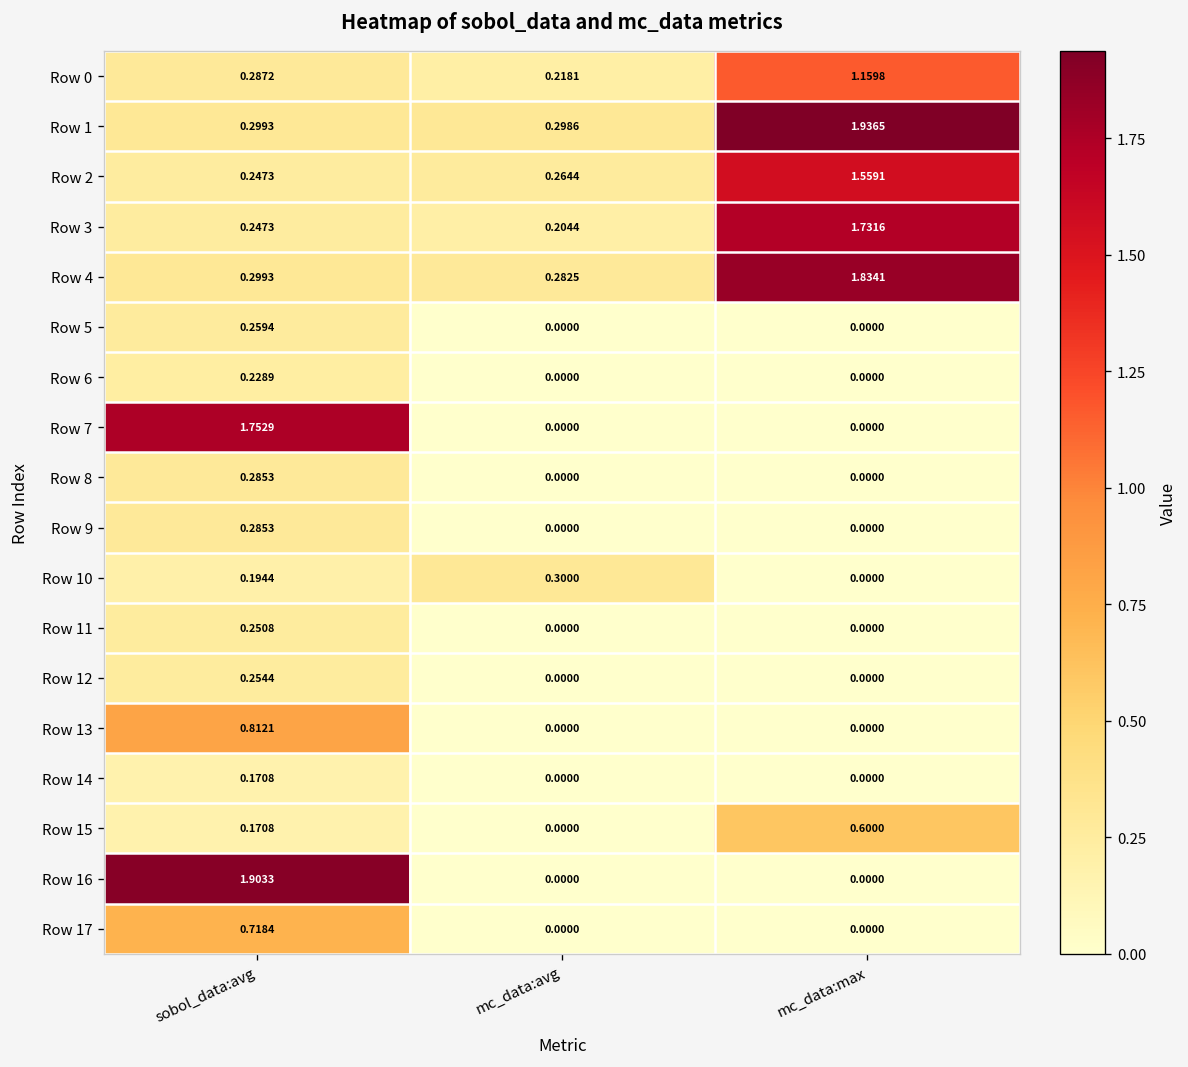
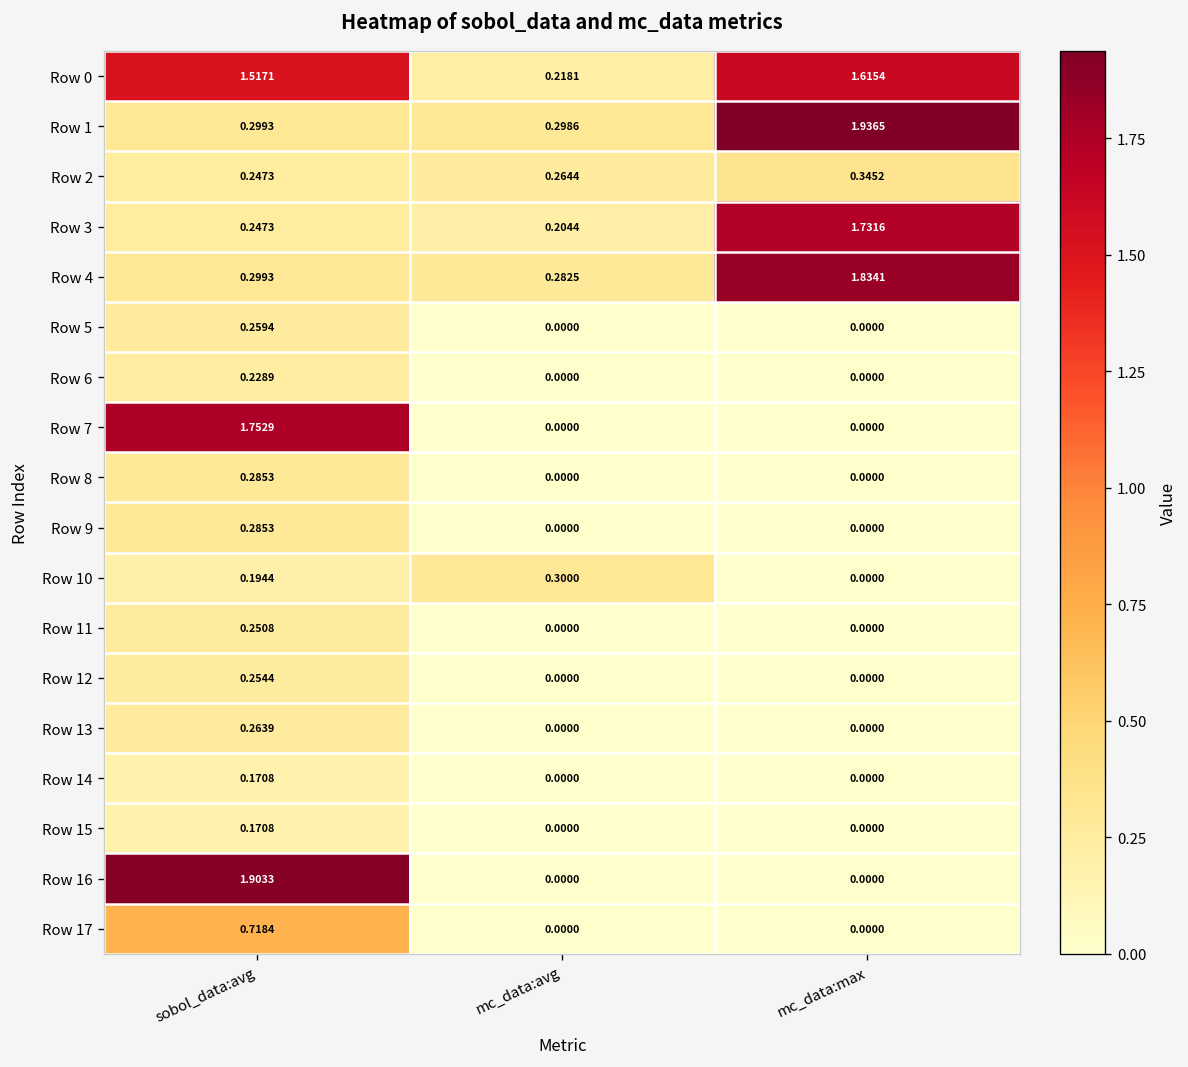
  {
    "Row 0": {
-     "sobol_data:avg": 0.2872,
+     "sobol_data:avg": 1.5171,
      "mc_data:avg": 0.2181,
-     "mc_data:max": 1.1598
+     "mc_data:max": 1.6154
    },
    "Row 1": {
      "sobol_data:avg": 0.2993,
      "mc_data:avg": 0.2986,
      "mc_data:max": 1.9365
    },
    "Row 2": {
      "sobol_data:avg": 0.2473,
      "mc_data:avg": 0.2644,
-     "mc_data:max": 1.5591
+     "mc_data:max": 0.3452
    },
    "Row 3": {
      "sobol_data:avg": 0.2473,
      "mc_data:avg": 0.2044,
      "mc_data:max": 1.7316
    },
    "Row 4": {
      "sobol_data:avg": 0.2993,
      "mc_data:avg": 0.2825,
      "mc_data:max": 1.8341
    },
    "Row 5": {
      "sobol_data:avg": 0.2594,
      "mc_data:avg": 0.0000,
      "mc_data:max": 0.0000
    },
    "Row 6": {
      "sobol_data:avg": 0.2289,
      "mc_data:avg": 0.0000,
      "mc_data:max": 0.0000
    },
    "Row 7": {
      "sobol_data:avg": 1.7529,
      "mc_data:avg": 0.0000,
      "mc_data:max": 0.0000
    },
    "Row 8": {
      "sobol_data:avg": 0.2853,
      "mc_data:avg": 0.0000,
      "mc_data:max": 0.0000
    },
    "Row 9": {
      "sobol_data:avg": 0.2853,
      "mc_data:avg": 0.0000,
      "mc_data:max": 0.0000
    },
    "Row 10": {
      "sobol_data:avg": 0.1944,
      "mc_data:avg": 0.3000,
      "mc_data:max": 0.0000
    },
    "Row 11": {
      "sobol_data:avg": 0.2508,
      "mc_data:avg": 0.0000,
      "mc_data:max": 0.0000
    },
    "Row 12": {
      "sobol_data:avg": 0.2544,
      "mc_data:avg": 0.0000,
      "mc_data:max": 0.0000
    },
    "Row 13": {
-     "sobol_data:avg": 0.8121,
+     "sobol_data:avg": 0.2639,
      "mc_data:avg": 0.0000,
      "mc_data:max": 0.0000
    },
    "Row 14": {
      "sobol_data:avg": 0.1708,
      "mc_data:avg": 0.0000,
      "mc_data:max": 0.0000
    },
    "Row 15": {
      "sobol_data:avg": 0.1708,
      "mc_data:avg": 0.0000,
-     "mc_data:max": 0.6000
+     "mc_data:max": 0.0000
    },
    "Row 16": {
      "sobol_data:avg": 1.9033,
      "mc_data:avg": 0.0000,
      "mc_data:max": 0.0000
    },
    "Row 17": {
      "sobol_data:avg": 0.7184,
      "mc_data:avg": 0.0000,
      "mc_data:max": 0.0000
    }
  }
